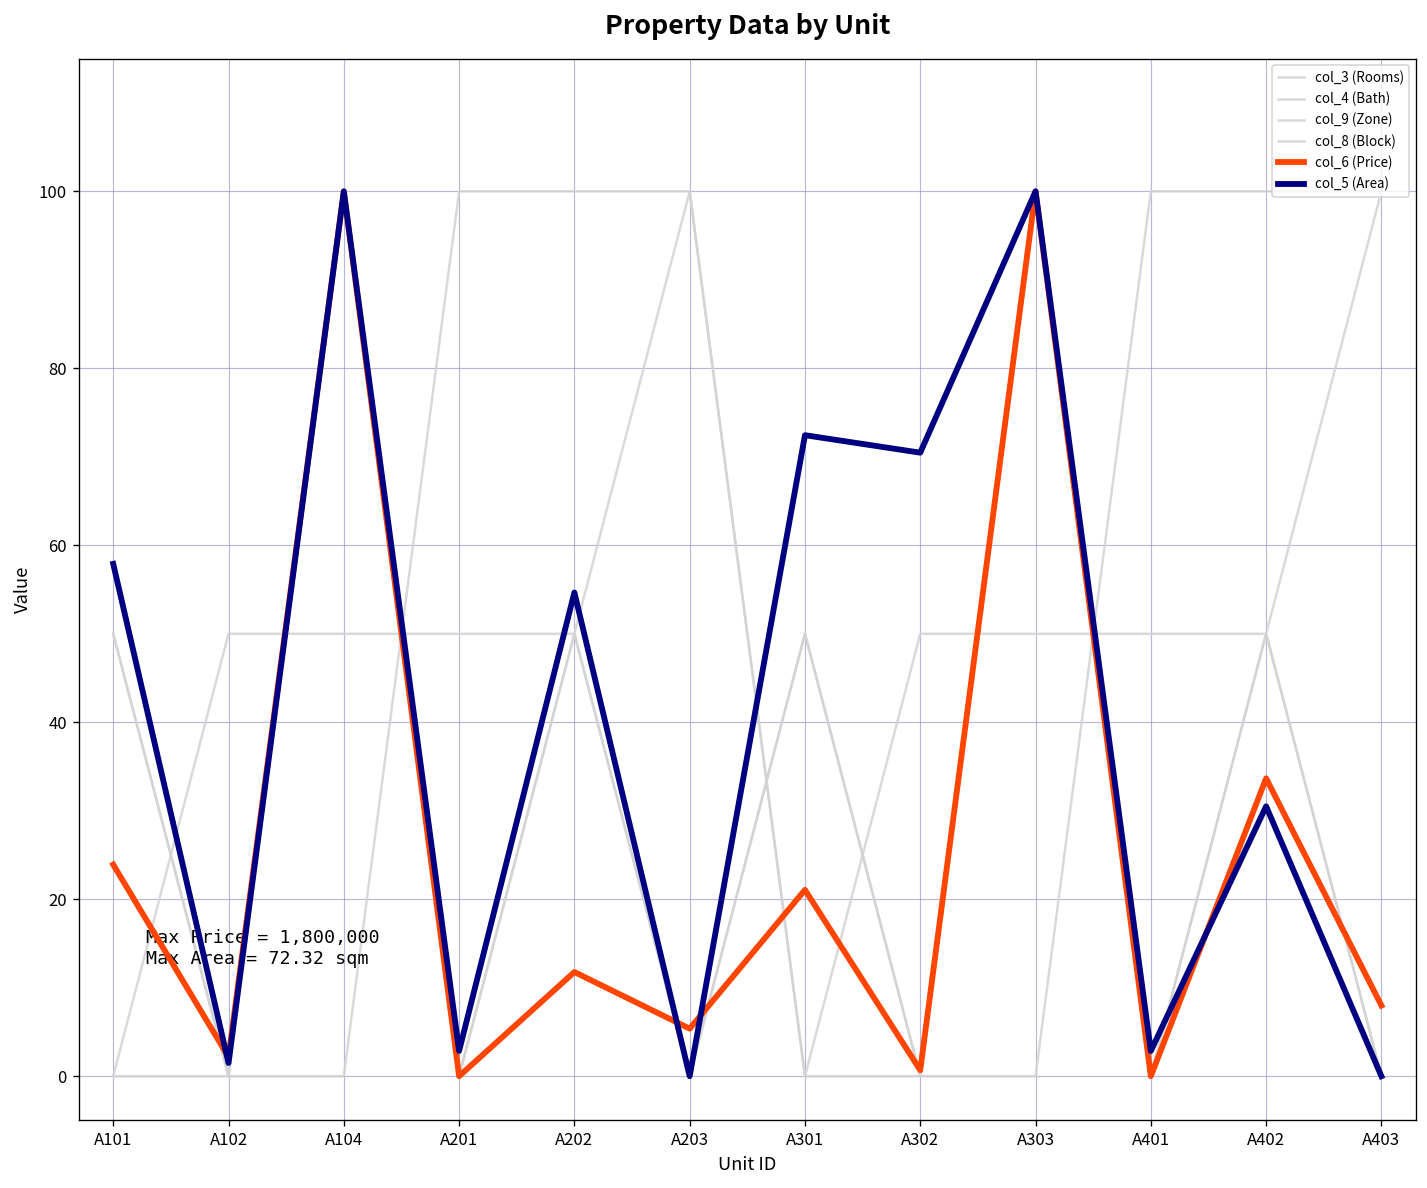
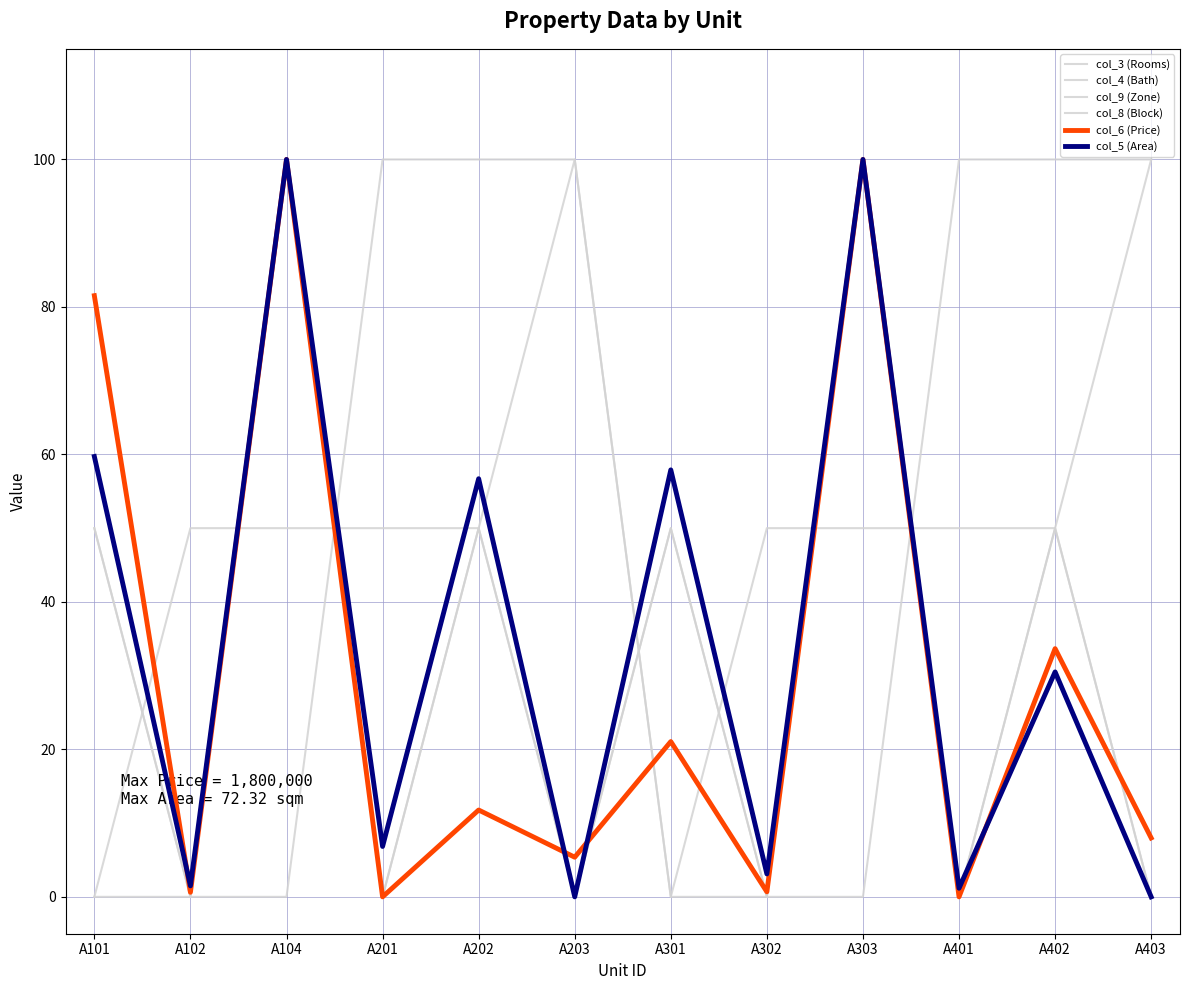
  {
    "col_6 (Price)": {
-     "A101": 24,
-     "A102": 2,
+     "A101": 82,
+     "A102": 1,
      "A202": 12,
      "A203": 5,
      "A301": 21,
      "A302": 1,
      "A402": 34,
      "A403": 8
    },
    "col_5 (Area)": {
-     "A101": 58,
+     "A101": 60,
      "A102": 1,
-     "A201": 3,
-     "A202": 55,
-     "A301": 72,
-     "A302": 70,
-     "A401": 3,
+     "A201": 7,
+     "A202": 57,
+     "A301": 58,
+     "A302": 3,
+     "A401": 1,
      "A402": 31
    }
  }
